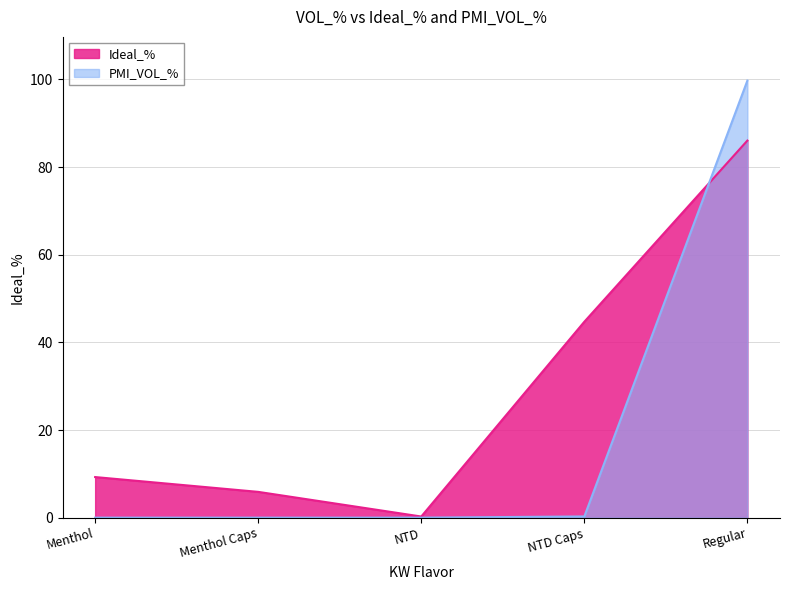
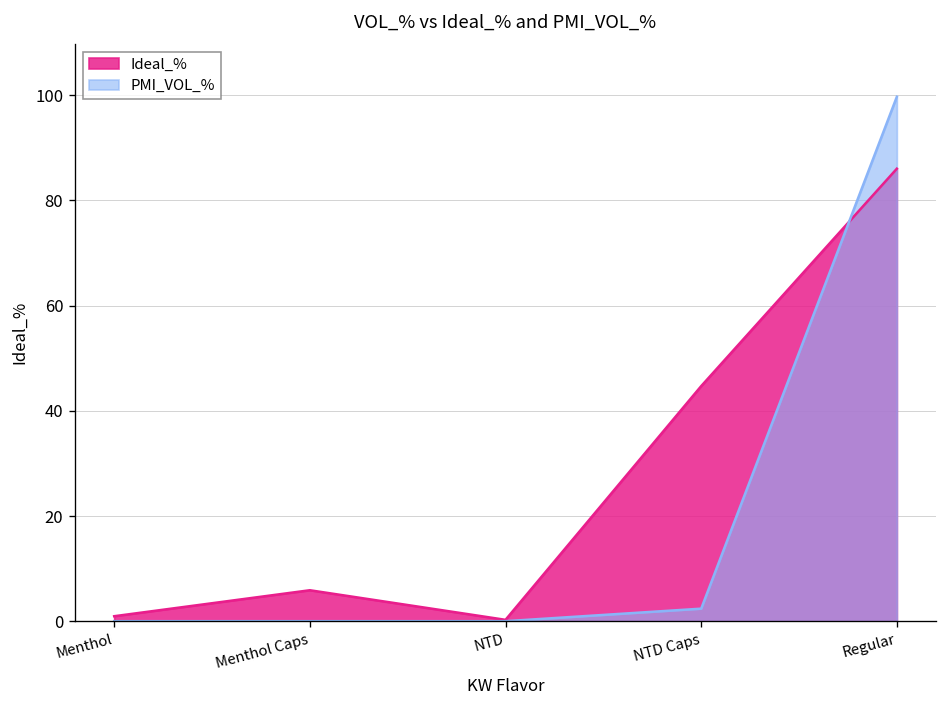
  {
    "Ideal_%": {
-     "Menthol": 9,
+     "Menthol": 1,
      "Menthol Caps": 6,
      "NTD Caps": 45,
      "Regular": 86
    },
    "PMI_VOL_%": {
      "Menthol": 0,
      "Menthol Caps": 0,
-     "NTD Caps": 0,
+     "NTD Caps": 2,
      "Regular": 100
    }
  }
